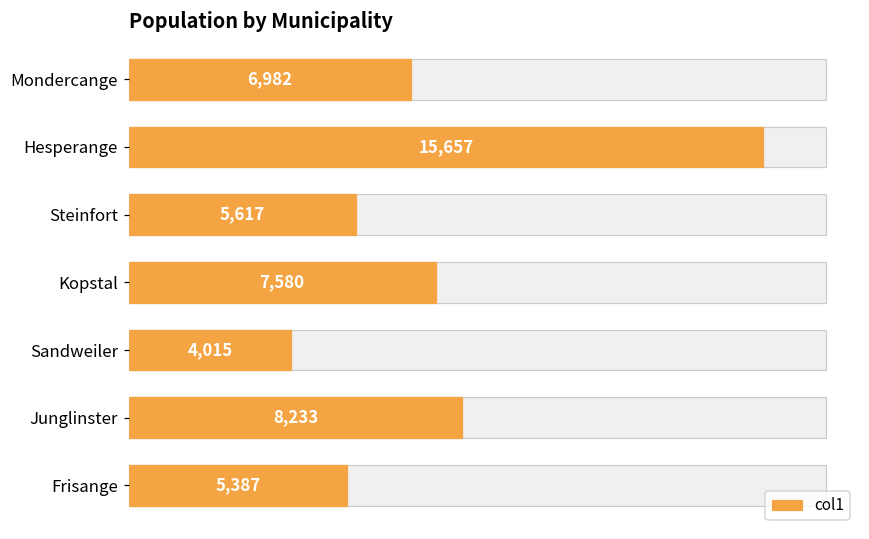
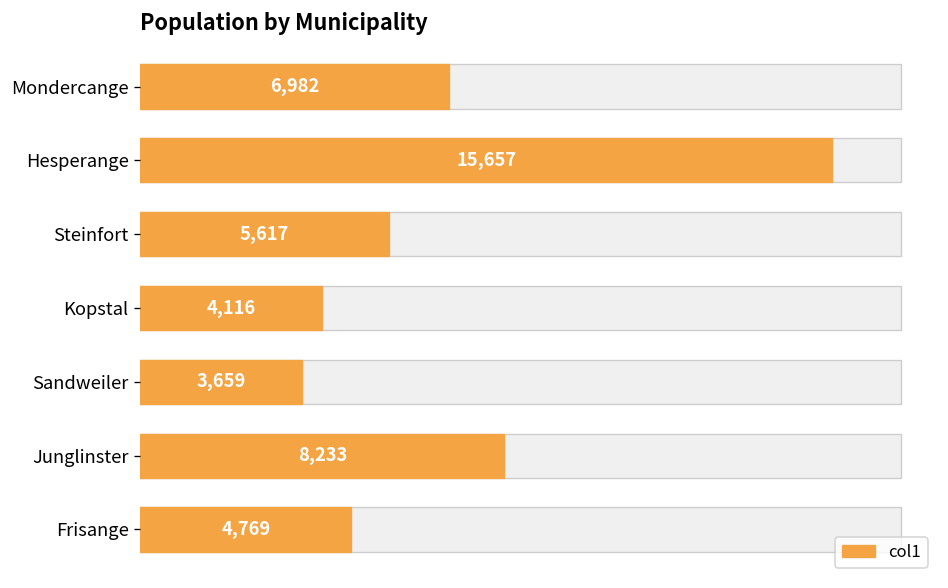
  {
    "col1": {
-     "Kopstal": "7,580",
-     "Sandweiler": "4,015",
-     "Frisange": "5,387"
+     "Kopstal": "4,116",
+     "Sandweiler": "3,659",
+     "Frisange": "4,769"
    }
  }
